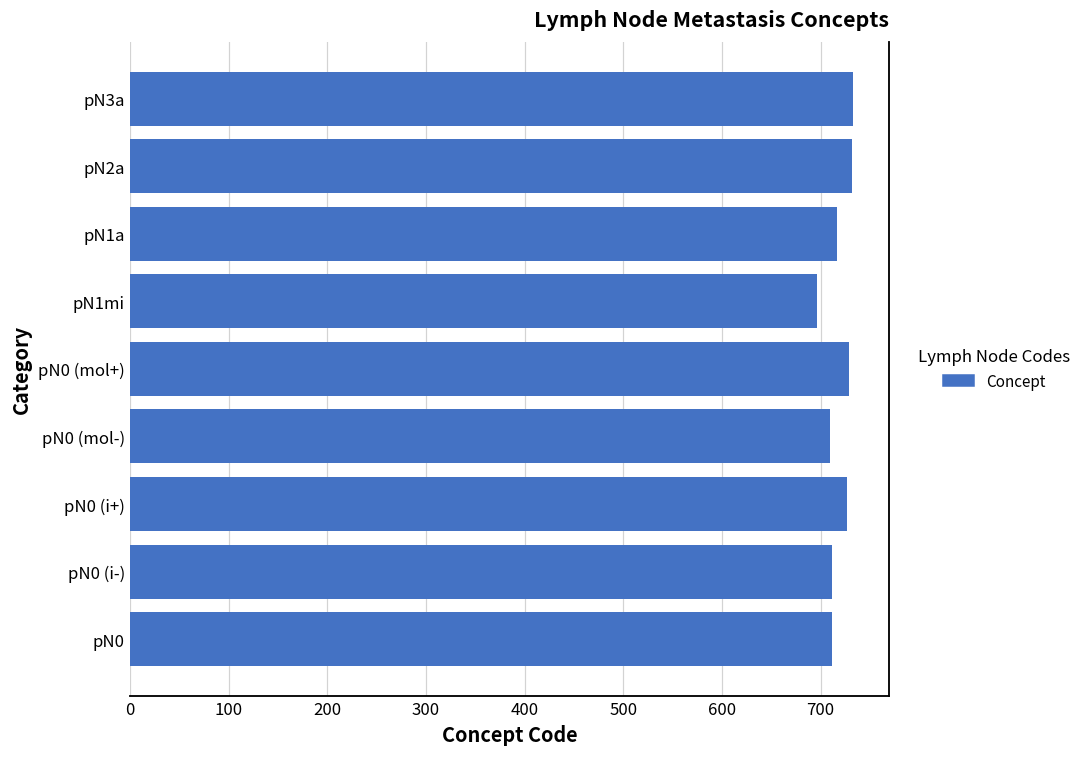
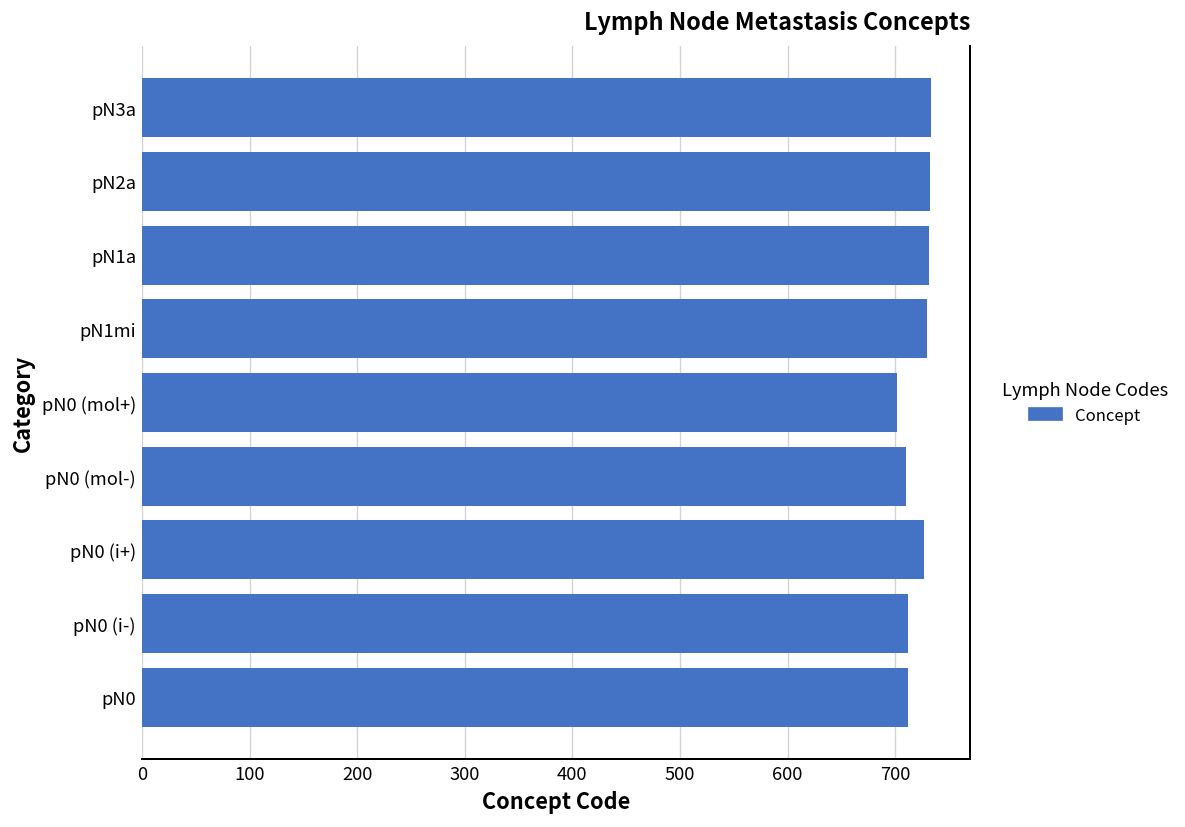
  {
    "pN3a": 730,
    "pN2a": 730,
-   "pN1a": 720,
-   "pN1mi": 700,
-   "pN0 (mol+)": 730,
+   "pN1a": 730,
+   "pN1mi": 730,
+   "pN0 (mol+)": 700,
    "pN0 (mol-)": 710,
    "pN0 (i+)": 730,
    "pN0 (i-)": 710,
    "pN0": 710
  }
